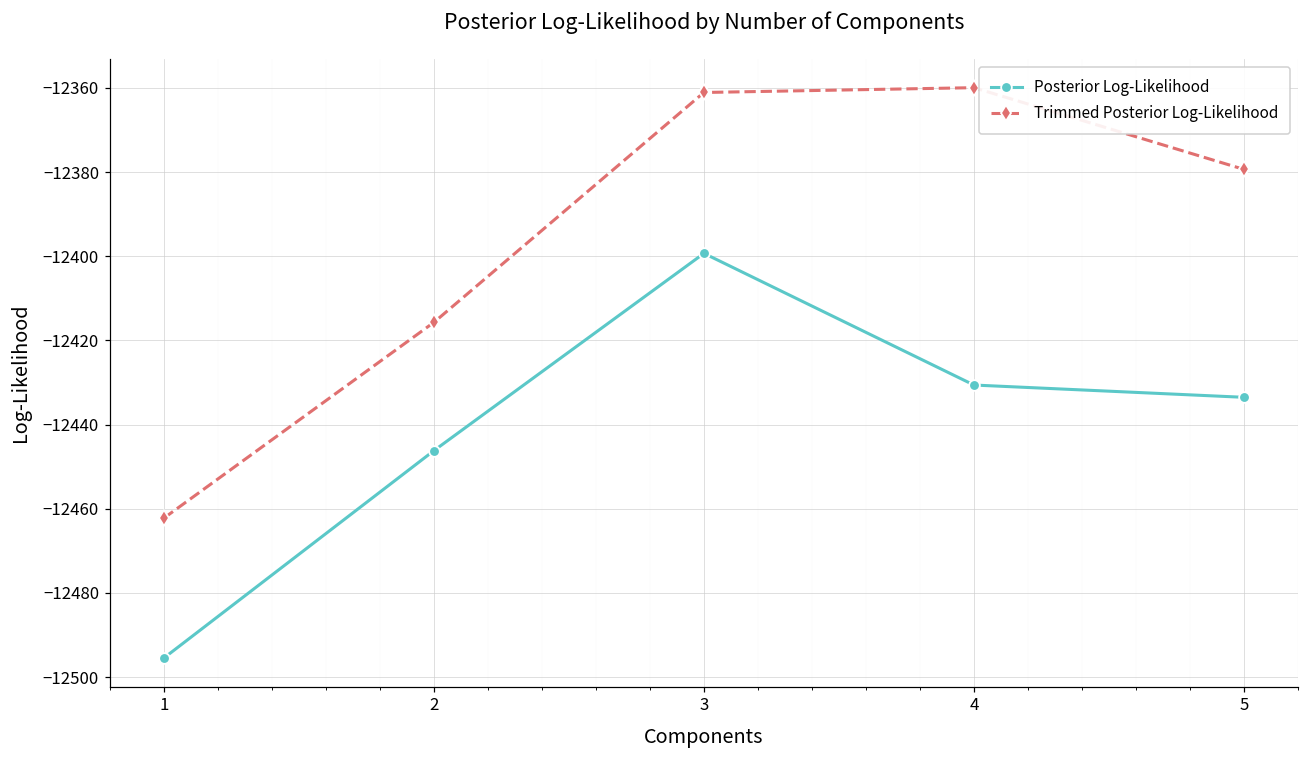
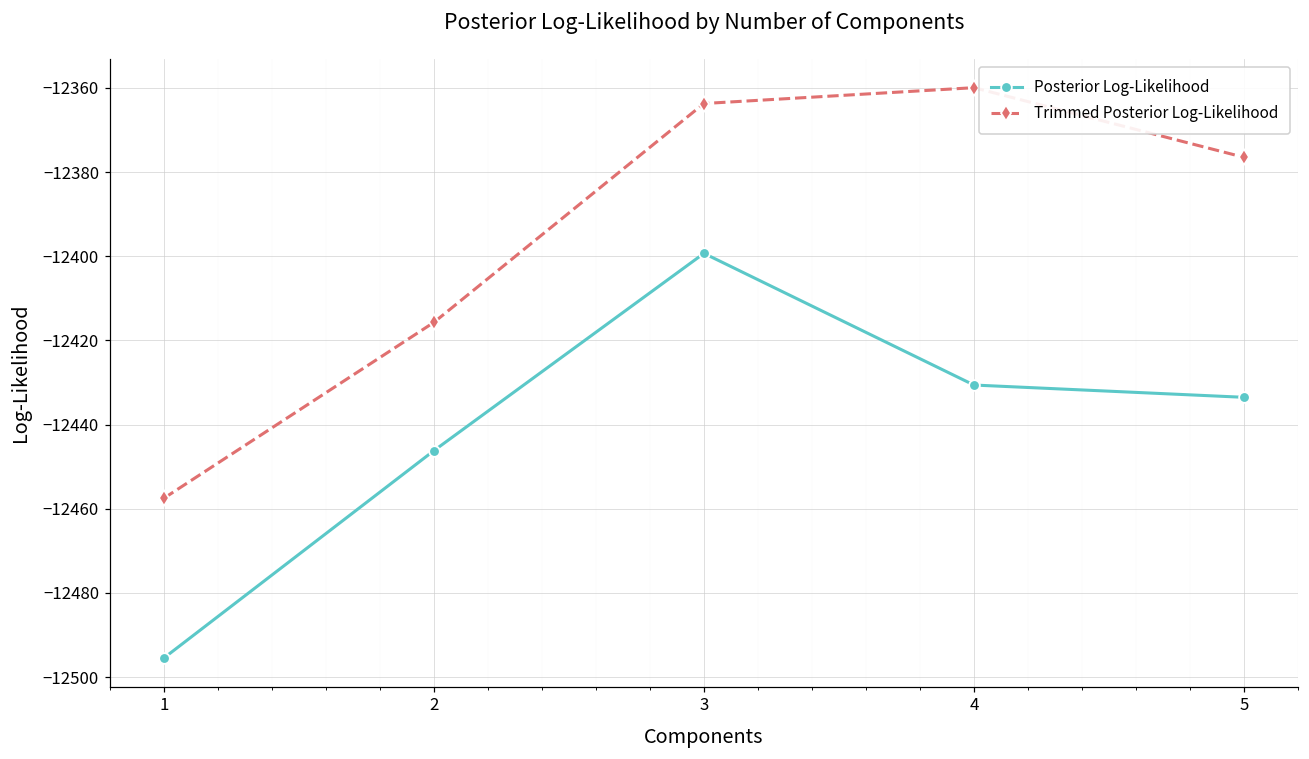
  {
    "Posterior Log-Likelihood": {
      "1": -12495,
      "2": -12446,
      "3": -12399,
      "4": -12431,
      "5": -12434
    },
    "Trimmed Posterior Log-Likelihood": {
-     "1": -12462,
+     "1": -12458,
      "2": -12416,
-     "3": -12361,
+     "3": -12364,
      "4": -12360,
-     "5": -12379
+     "5": -12376
    }
  }
